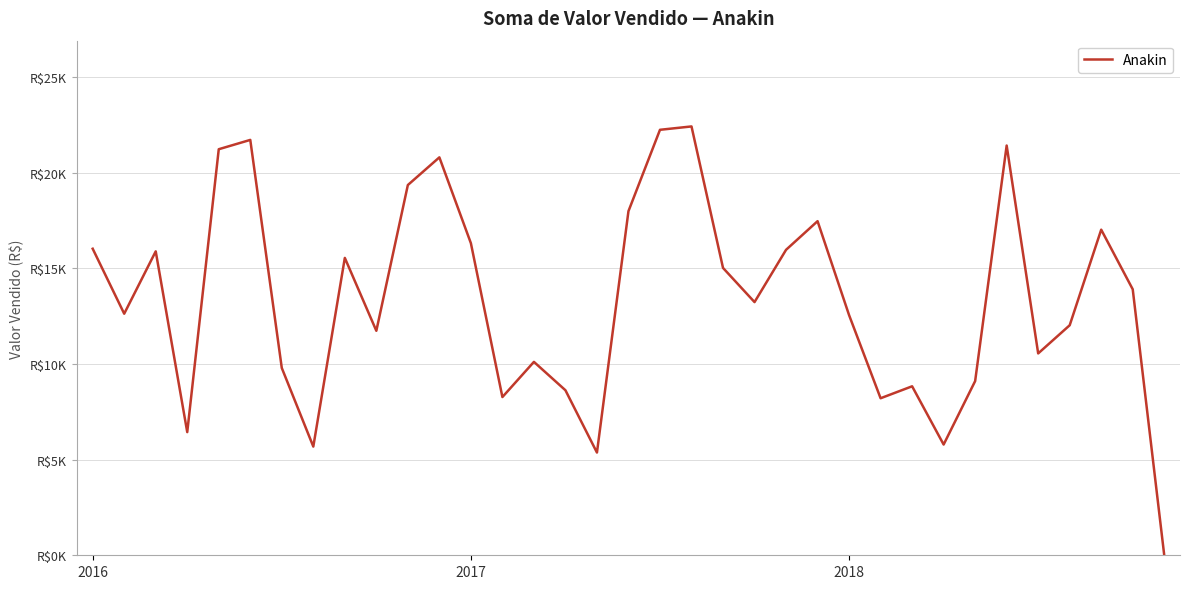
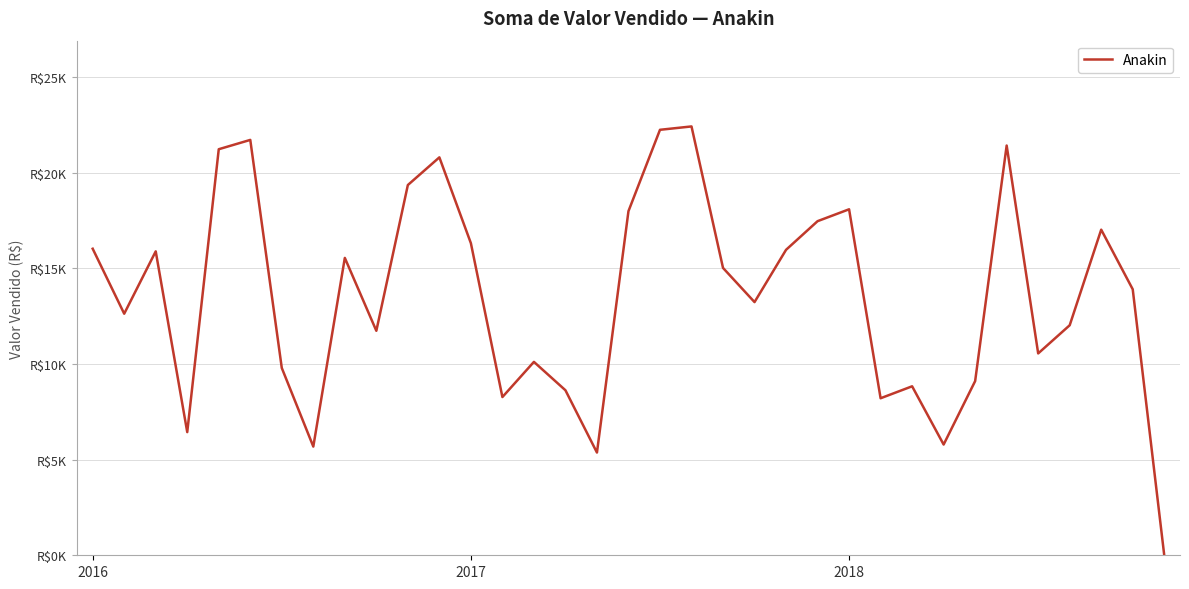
  {
    "2016": "R$16000",
    "2017": "R$16300",
-   "2018": "R$12600"
+   "2018": "R$18100"
  }
